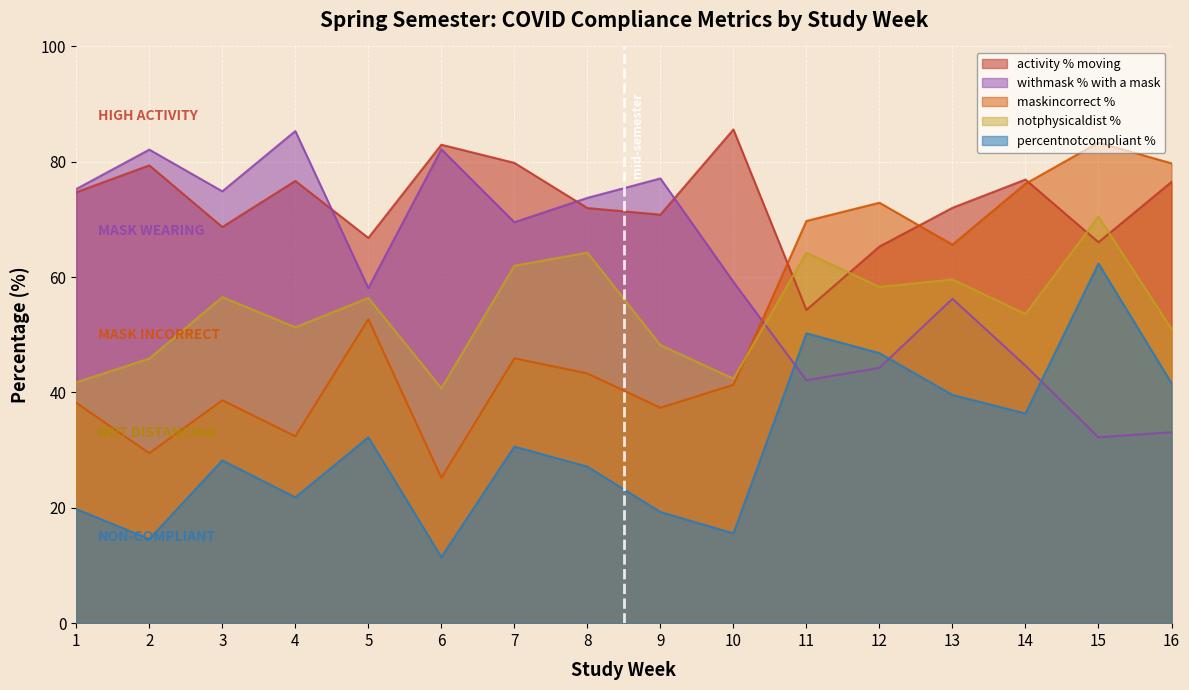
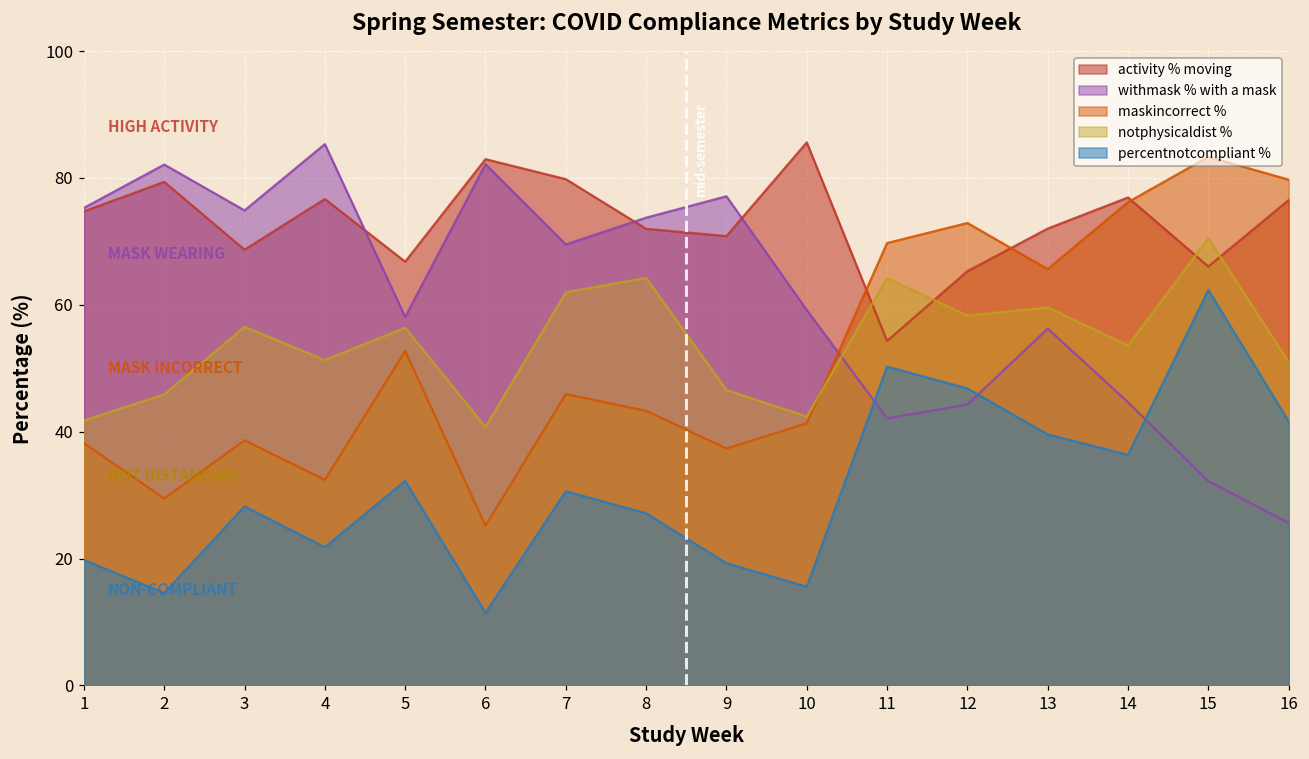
  {
    "withmask % with a mask": {
      "1": 75,
      "2": 82,
      "3": 75,
      "4": 85,
      "5": 58,
      "6": 82,
      "7": 70,
      "8": 74,
      "9": 77,
      "10": 59,
      "11": 42,
      "12": 44,
      "13": 56,
      "14": 45,
      "15": 32,
-     "16": 33
+     "16": 26
    },
    "notphysicaldist %": {
      "1": 42,
      "2": 46,
      "3": 57,
      "4": 51,
      "5": 56,
      "6": 41,
      "7": 62,
      "8": 64,
-     "9": 48,
+     "9": 47,
      "10": 42,
      "11": 64,
      "12": 58,
      "13": 60,
      "14": 54,
      "15": 70,
      "16": 51
    },
    "percentnotcompliant %": {
      "1": 20,
      "2": 15,
      "3": 28,
      "4": 22,
      "5": 32,
      "6": 11,
      "7": 31,
      "8": 27,
      "9": 19,
      "10": 16,
      "11": 50,
      "12": 47,
      "13": 40,
      "14": 36,
      "15": 62,
      "16": 42
    }
  }
